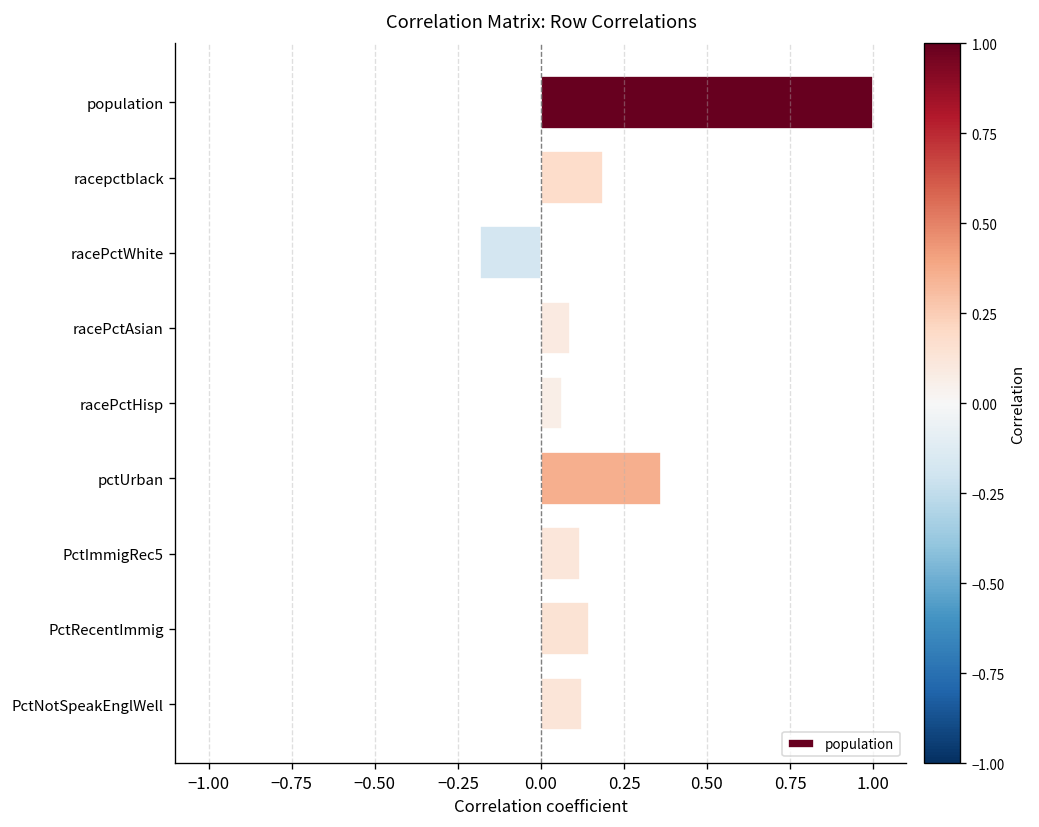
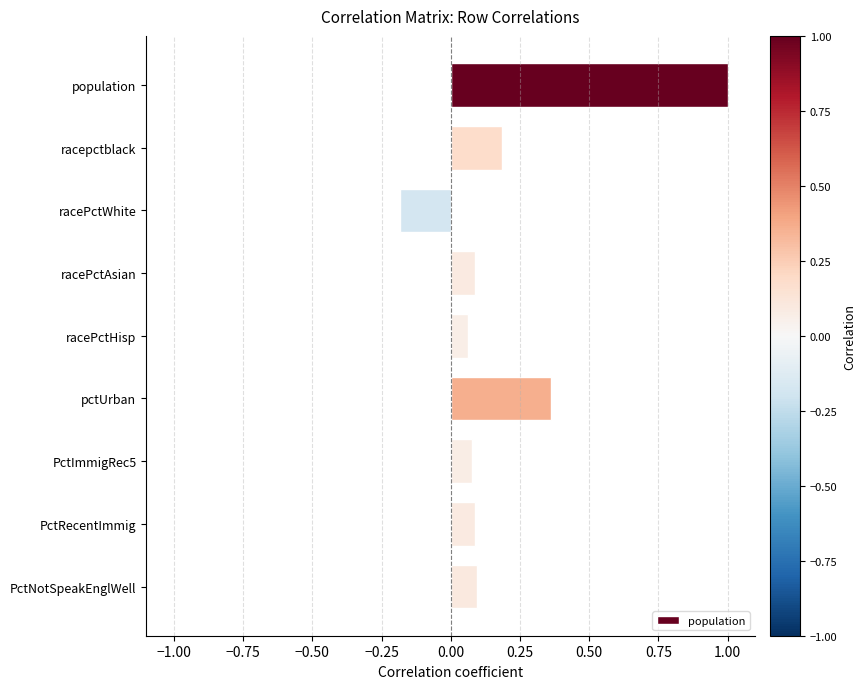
  {
    "population": 1.00,
    "racepctblack": 0.19,
    "racePctWhite": -0.18,
    "racePctAsian": 0.09,
    "racePctHisp": 0.06,
    "pctUrban": 0.36,
-   "PctImmigRec5": 0.12,
-   "PctRecentImmig": 0.15,
-   "PctNotSpeakEnglWell": 0.13
+   "PctImmigRec5": 0.08,
+   "PctRecentImmig": 0.09,
+   "PctNotSpeakEnglWell": 0.10
  }
